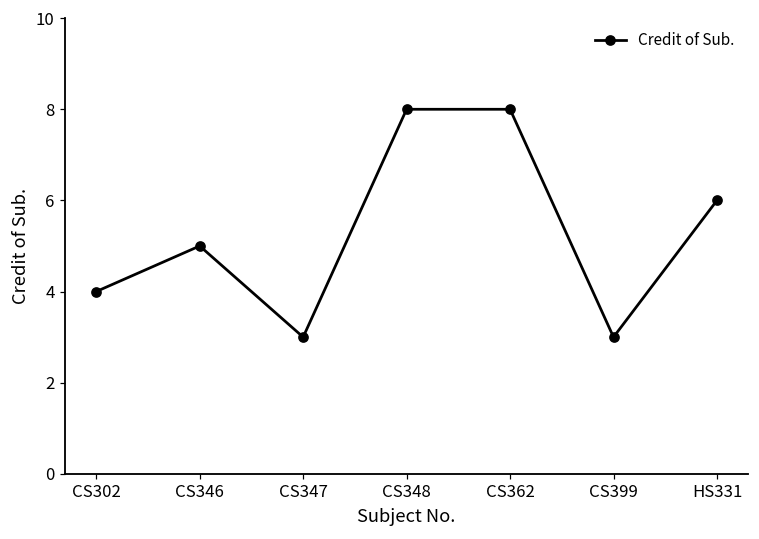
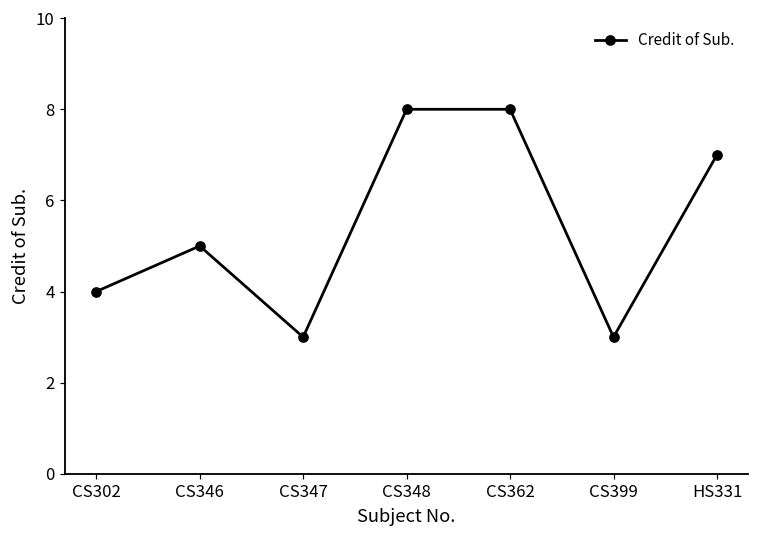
  {
    "CS302": 4,
    "CS346": 5,
    "CS347": 3,
    "CS348": 8,
    "CS362": 8,
    "CS399": 3,
-   "HS331": 6
+   "HS331": 7
  }
